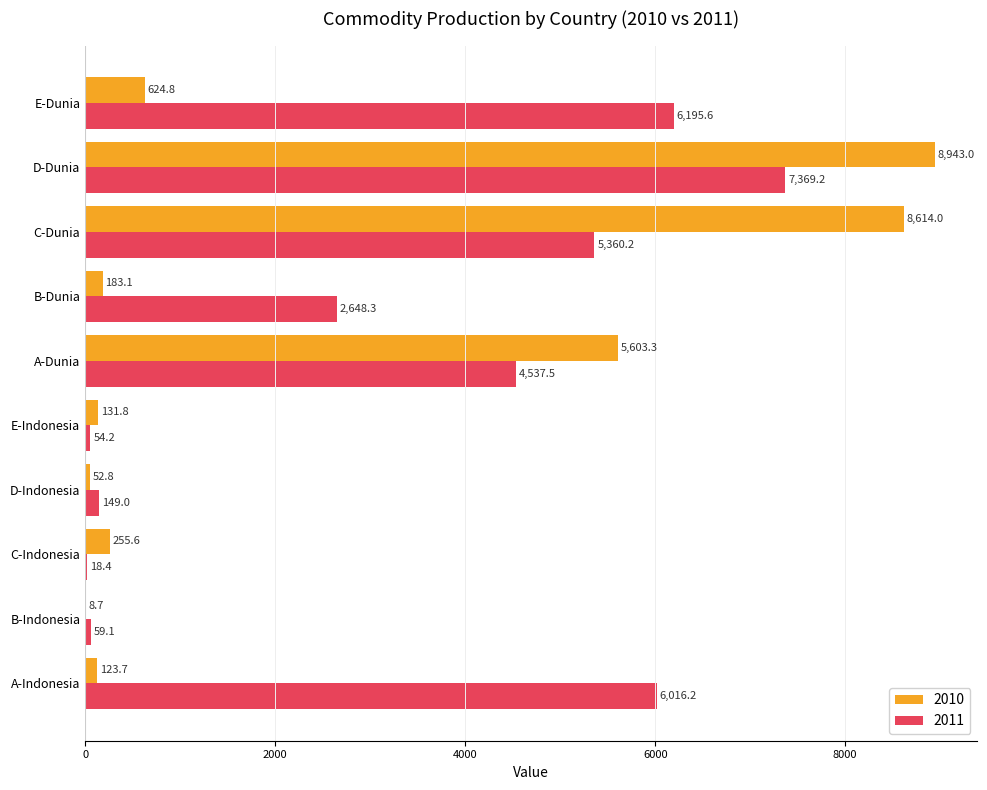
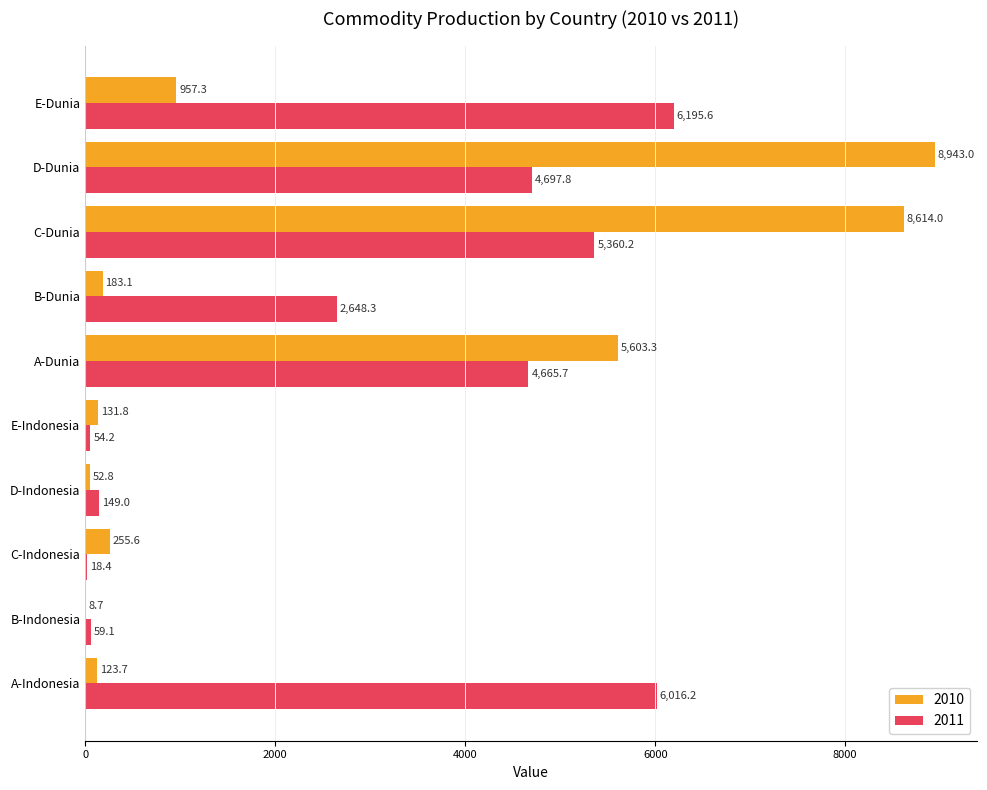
  {
    "2010": {
-     "E-Dunia": "624.8",
+     "E-Dunia": "957.3",
      "D-Dunia": "8,943.0",
      "C-Dunia": "8,614.0",
      "B-Dunia": "183.1",
      "A-Dunia": "5,603.3",
      "E-Indonesia": "131.8",
      "D-Indonesia": "52.8",
      "C-Indonesia": "255.6",
      "B-Indonesia": "8.7",
      "A-Indonesia": "123.7"
    },
    "2011": {
      "E-Dunia": "6,195.6",
-     "D-Dunia": "7,369.2",
+     "D-Dunia": "4,697.8",
      "C-Dunia": "5,360.2",
      "B-Dunia": "2,648.3",
-     "A-Dunia": "4,537.5",
+     "A-Dunia": "4,665.7",
      "E-Indonesia": "54.2",
      "D-Indonesia": "149.0",
      "C-Indonesia": "18.4",
      "B-Indonesia": "59.1",
      "A-Indonesia": "6,016.2"
    }
  }
